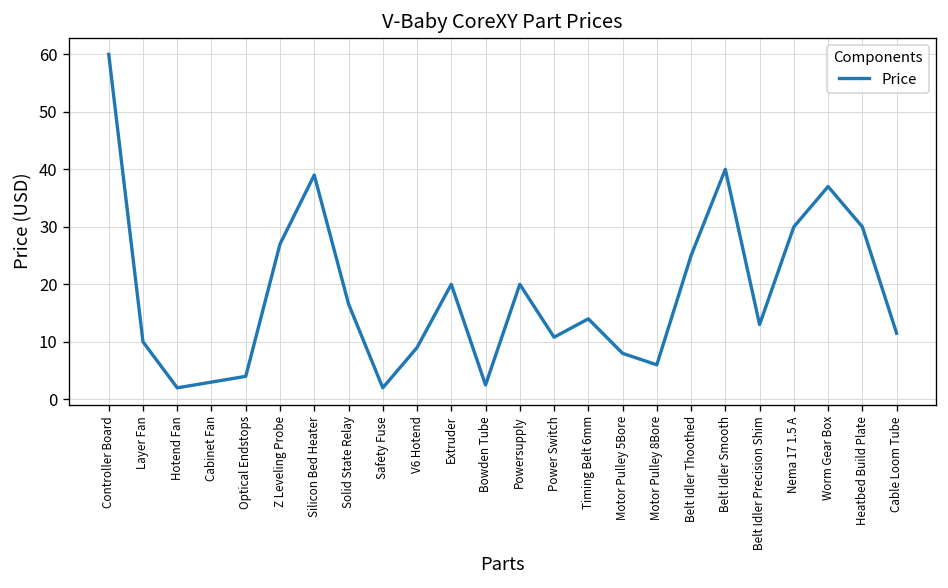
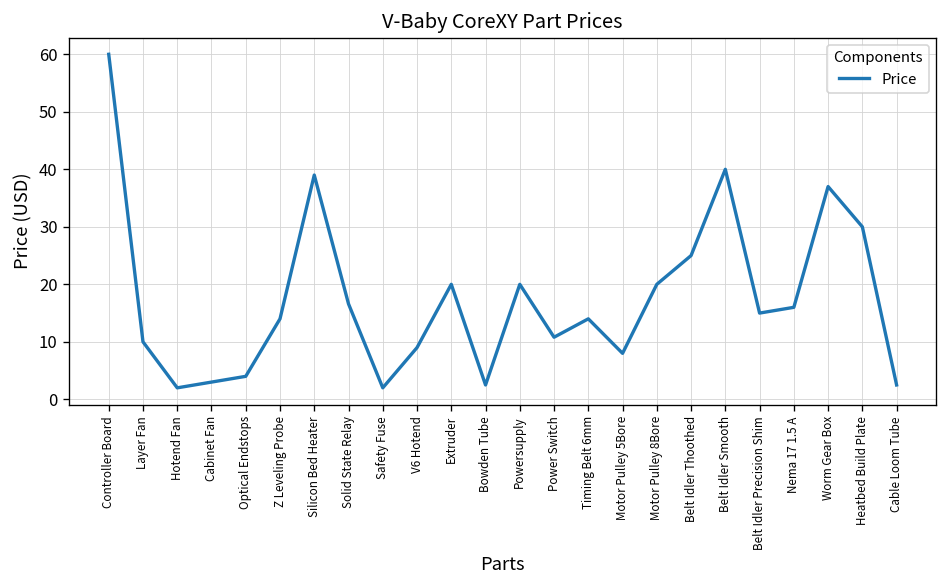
  {
    "Controller Board": 60,
    "Layer Fan": 10,
    "Hotend Fan": 2,
    "Cabinet Fan": 3,
    "Optical Endstops": 4,
-   "Z Leveling Probe": 27,
+   "Z Leveling Probe": 14,
    "Silicon Bed Heater": 39,
    "Solid State Relay": 17,
    "Safety Fuse": 2,
    "V6 Hotend": 9,
    "Extruder": 20,
    "Bowden Tube": 3,
    "Powersupply": 20,
    "Power Switch": 11,
    "Timing Belt 6mm": 14,
    "Motor Pulley 5Bore": 8,
-   "Motor Pulley 8Bore": 6,
+   "Motor Pulley 8Bore": 20,
    "Belt Idler Thoothed": 25,
    "Belt Idler Smooth": 40,
-   "Belt Idler Precision Shim": 13,
-   "Nema 17 1.5 A": 30,
+   "Belt Idler Precision Shim": 15,
+   "Nema 17 1.5 A": 16,
    "Worm Gear Box": 37,
    "Heatbed Build Plate": 30,
-   "Cable Loom Tube": 12
+   "Cable Loom Tube": 3
  }
